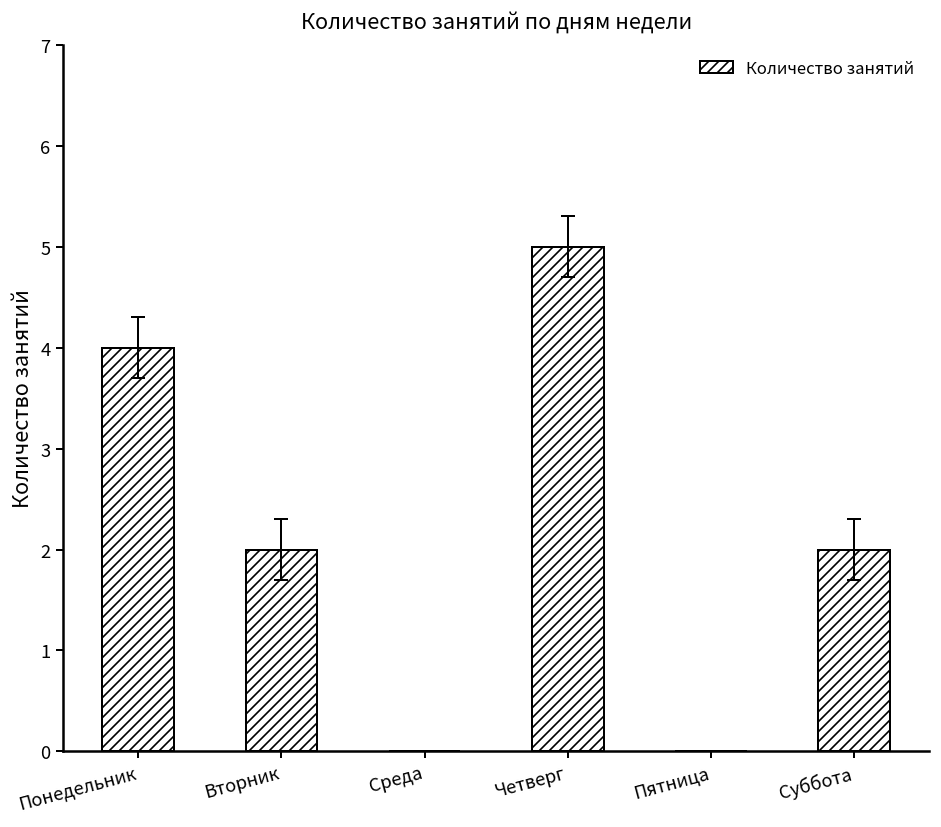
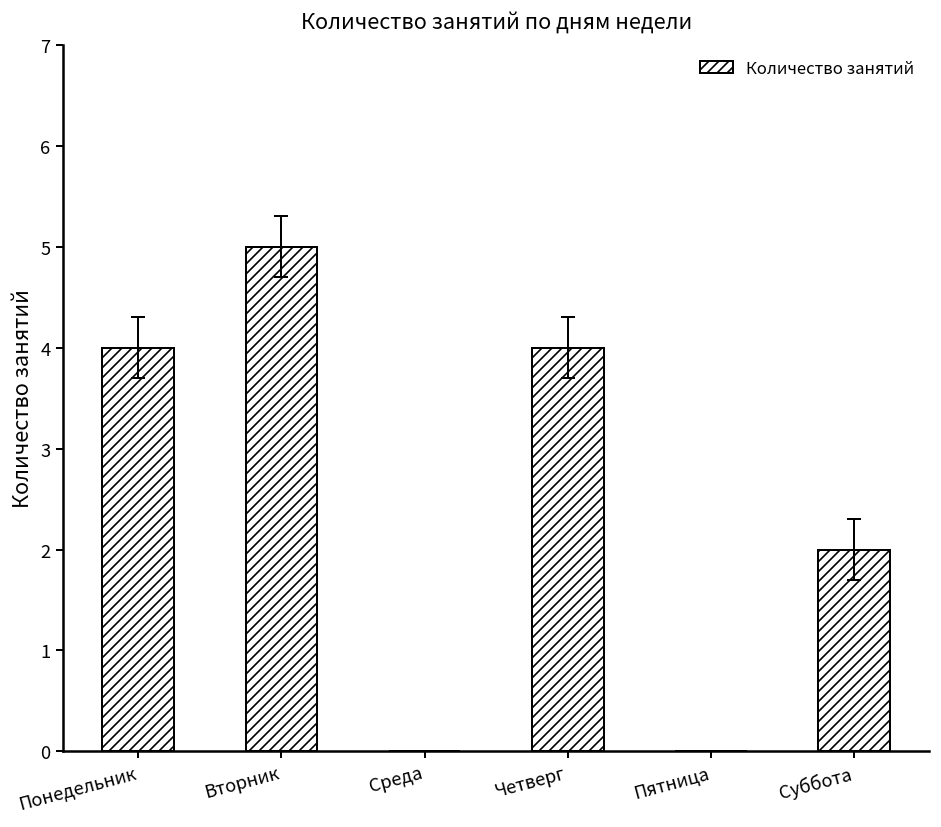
  {
    "Количество занятий": {
      "Понедельник": 4,
-     "Вторник": 2,
+     "Вторник": 5,
      "Среда": 0,
-     "Четверг": 5,
+     "Четверг": 4,
      "Пятница": 0,
      "Суббота": 2
    }
  }
